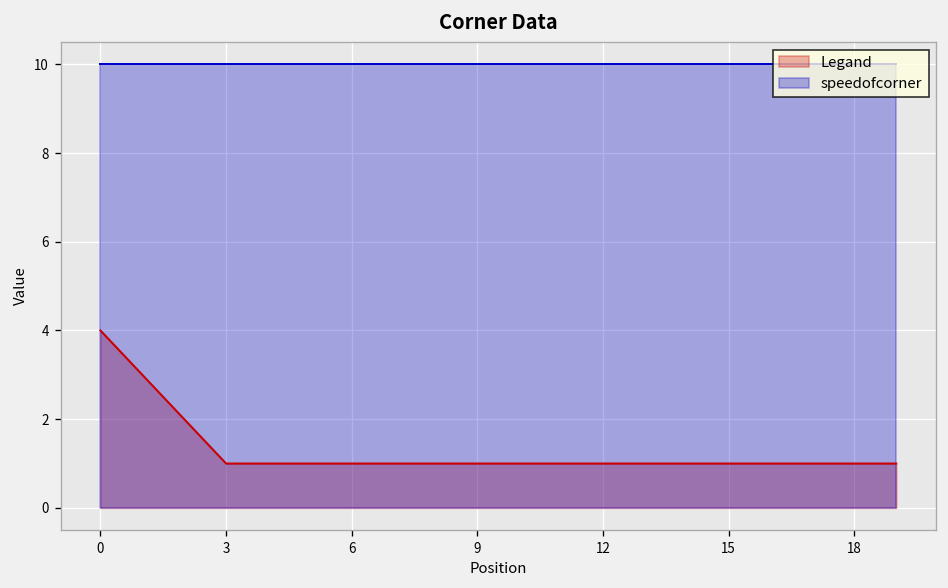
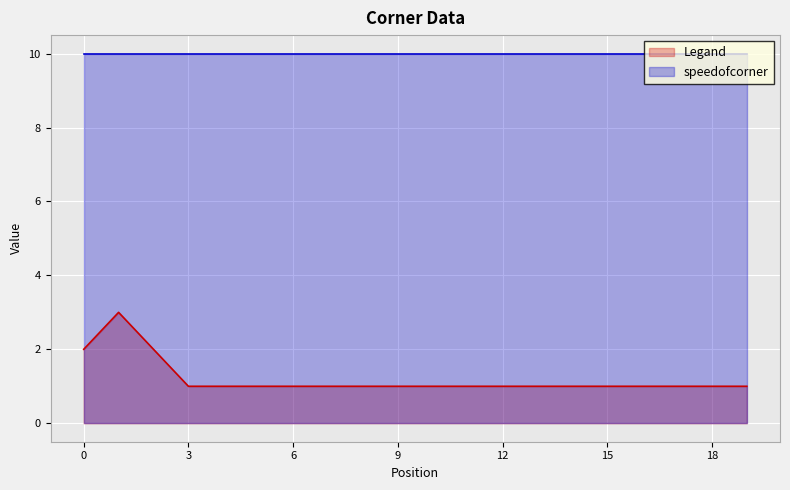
  {
    "Legand": {
-     "0": 4,
+     "0": 2,
      "3": 1,
      "6": 1,
      "9": 1,
      "12": 1,
      "15": 1,
      "18": 1
    },
    "speedofcorner": {
      "0": 10,
      "3": 10,
      "6": 10,
      "9": 10,
      "12": 10,
      "15": 10
    }
  }
